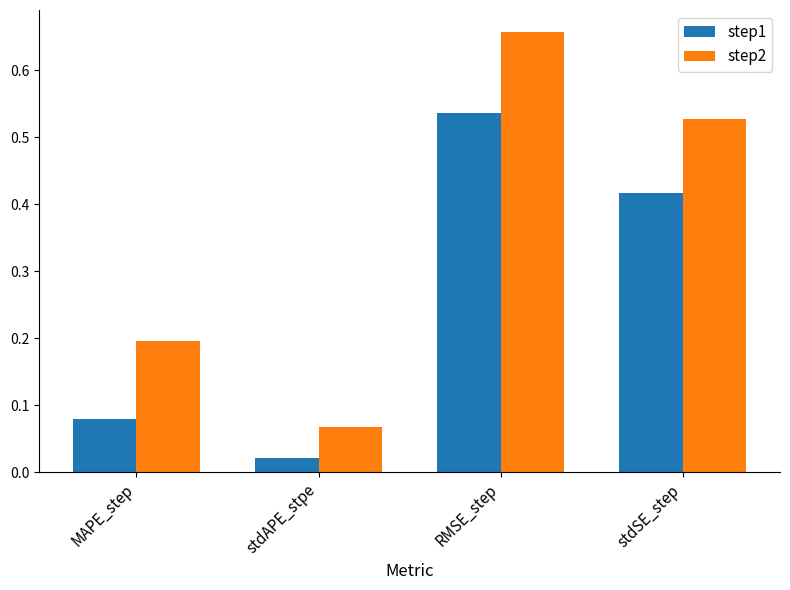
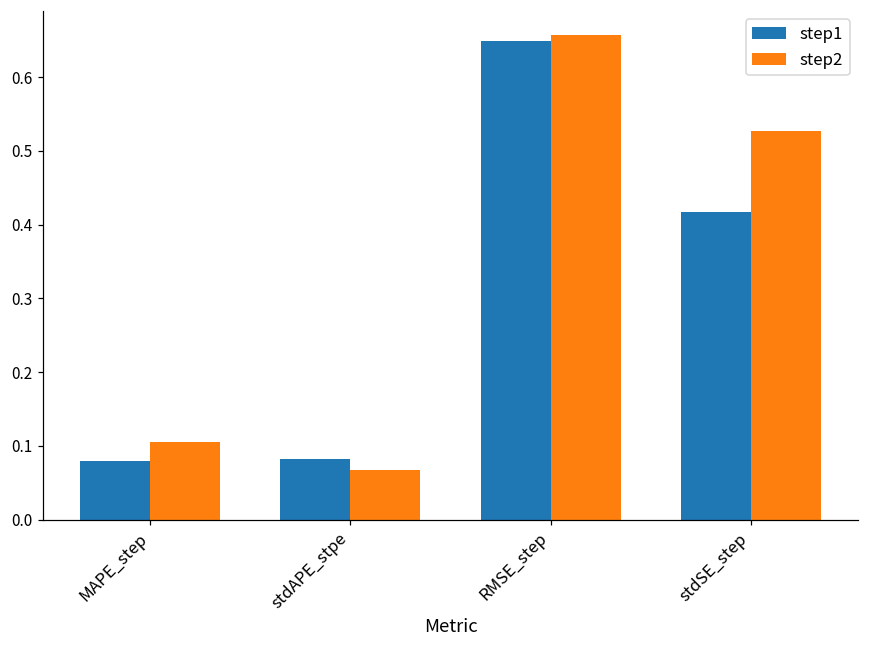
  {
    "step1": {
      "MAPE_step": 0.08,
-     "stdAPE_stpe": 0.02,
-     "RMSE_step": 0.54,
+     "stdAPE_stpe": 0.08,
+     "RMSE_step": 0.65,
      "stdSE_step": 0.42
    },
    "step2": {
-     "MAPE_step": 0.20,
+     "MAPE_step": 0.10,
      "stdAPE_stpe": 0.07,
      "RMSE_step": 0.66,
      "stdSE_step": 0.53
    }
  }
